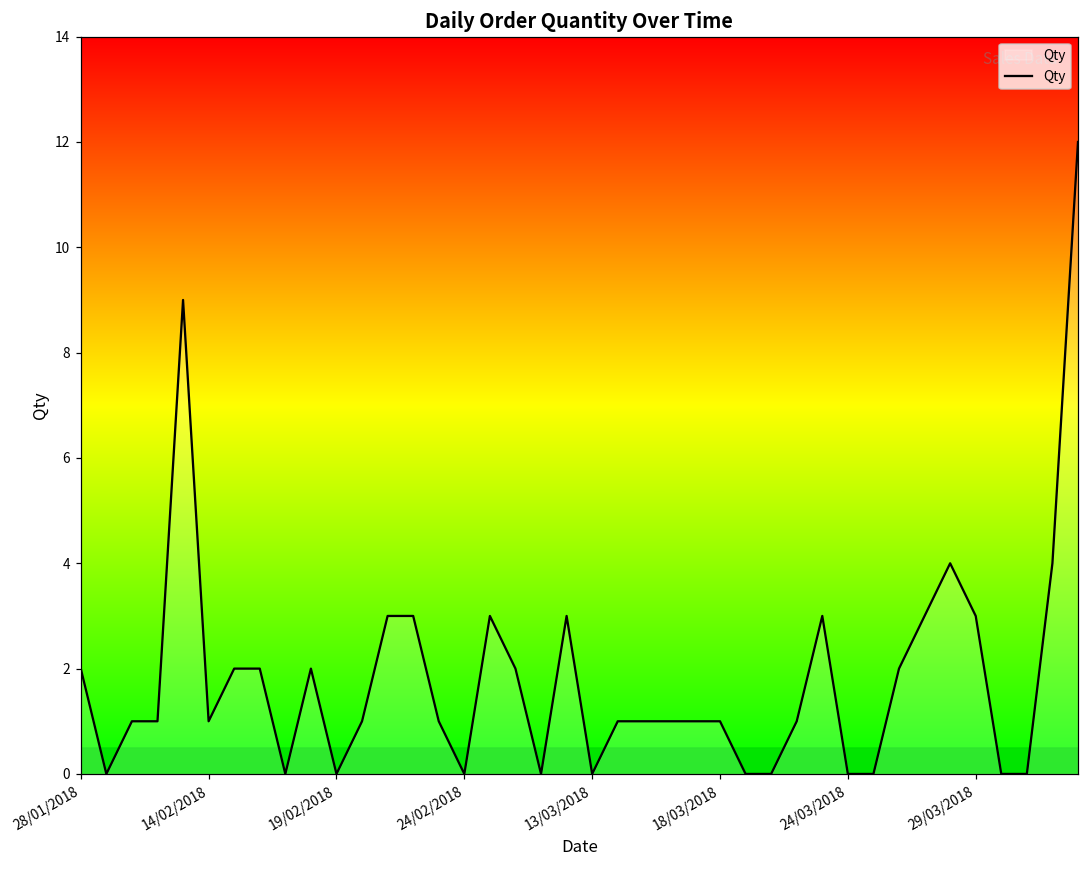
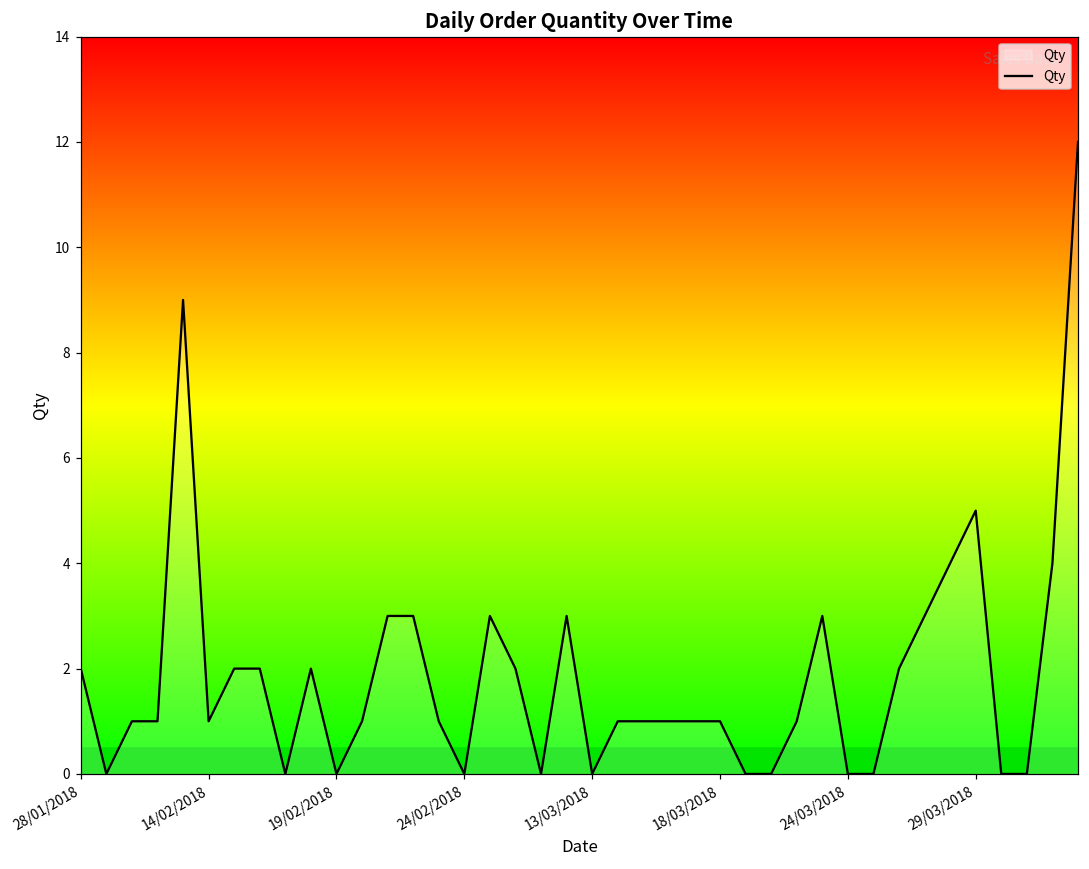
  {
    "28/01/2018": 2,
    "14/02/2018": 1,
    "18/03/2018": 1,
-   "29/03/2018": 3
+   "29/03/2018": 5
  }
